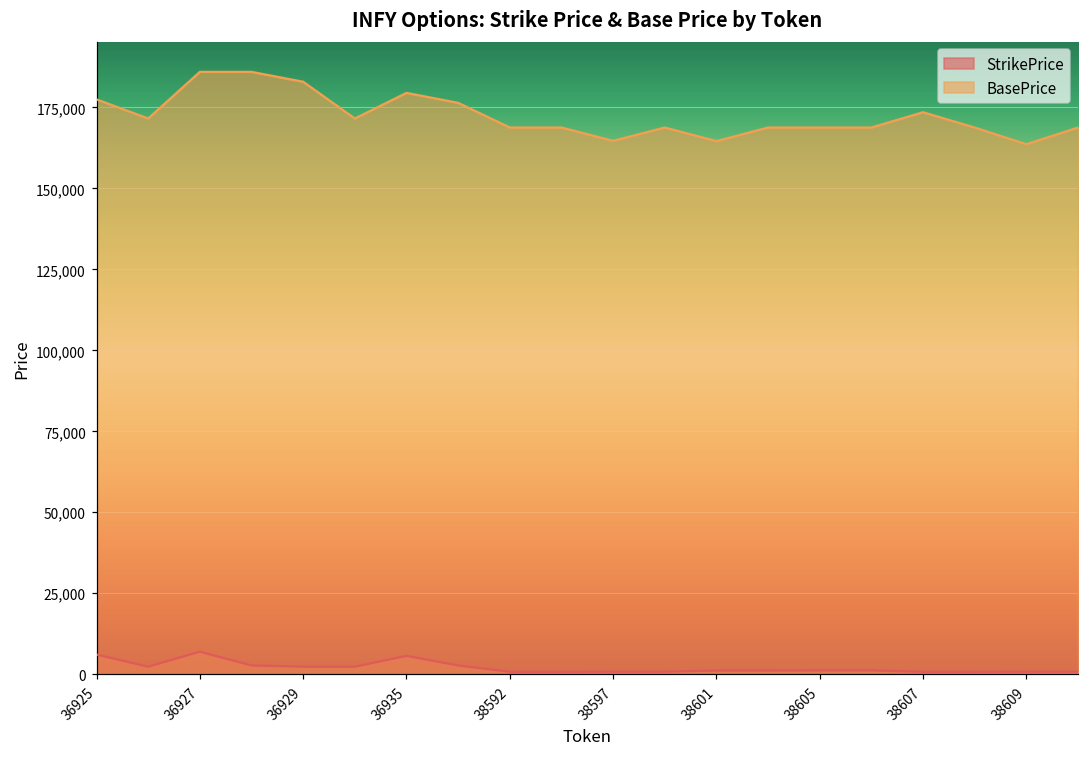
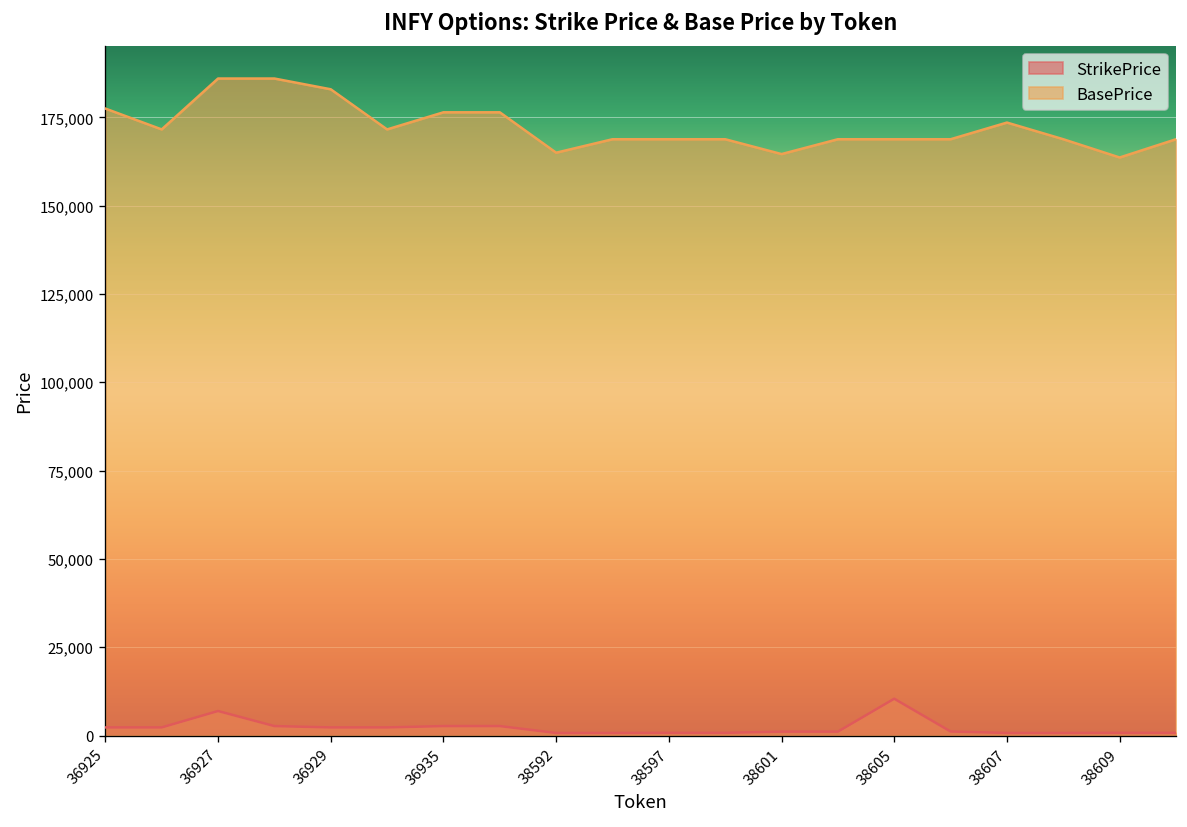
  {
    "StrikePrice": {
-     "36925": "6,000",
+     "36925": "2,000",
      "36927": "7,000",
      "36929": "2,000",
-     "36935": "6,000",
+     "36935": "3,000",
      "38592": "1,000",
      "38597": "1,000",
      "38601": "1,000",
-     "38605": "1,000",
+     "38605": "10,000",
      "38607": "1,000",
      "38609": "1,000"
    },
    "BasePrice": {
      "36925": "177,000",
      "36927": "186,000",
      "36929": "183,000",
-     "36935": "180,000",
-     "38592": "169,000",
-     "38597": "165,000",
+     "36935": "176,000",
+     "38592": "165,000",
+     "38597": "169,000",
      "38601": "165,000",
      "38605": "169,000",
      "38607": "174,000",
      "38609": "164,000"
    }
  }
